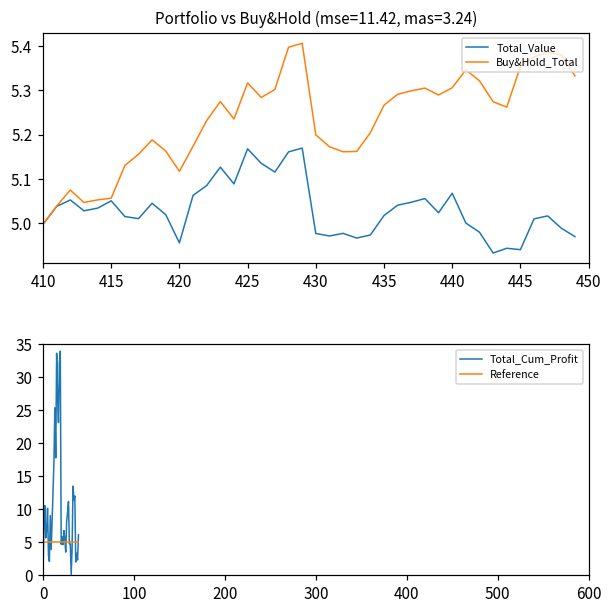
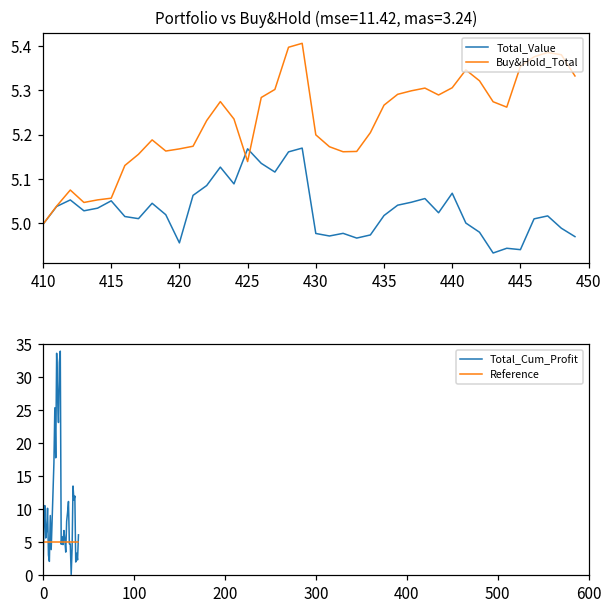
  {
    "Portfolio vs Buy&Hold (mse=11.42, mas=3.24)": {
      "Total_Value": {
        "420": 4.96,
        "425": 5.17,
        "430": 4.98,
        "435": 5.02,
        "440": 5.07,
        "445": 4.94
      },
      "Buy&Hold_Total": {
-       "420": 5.12,
-       "425": 5.32,
+       "420": 5.17,
+       "425": 5.14,
        "430": 5.20,
        "435": 5.27,
        "440": 5.31
      }
    }
  }
